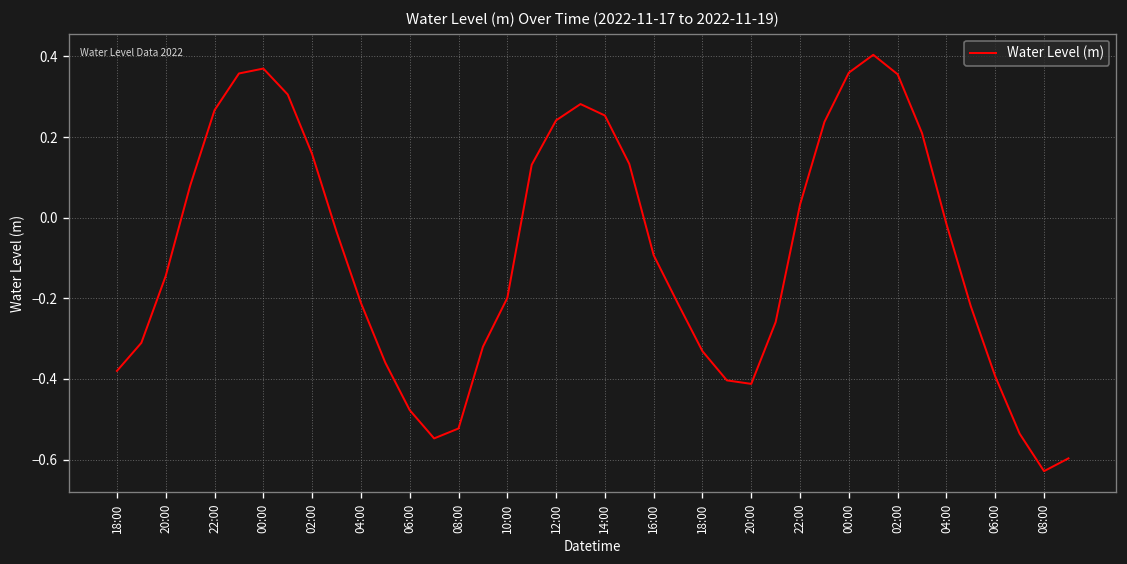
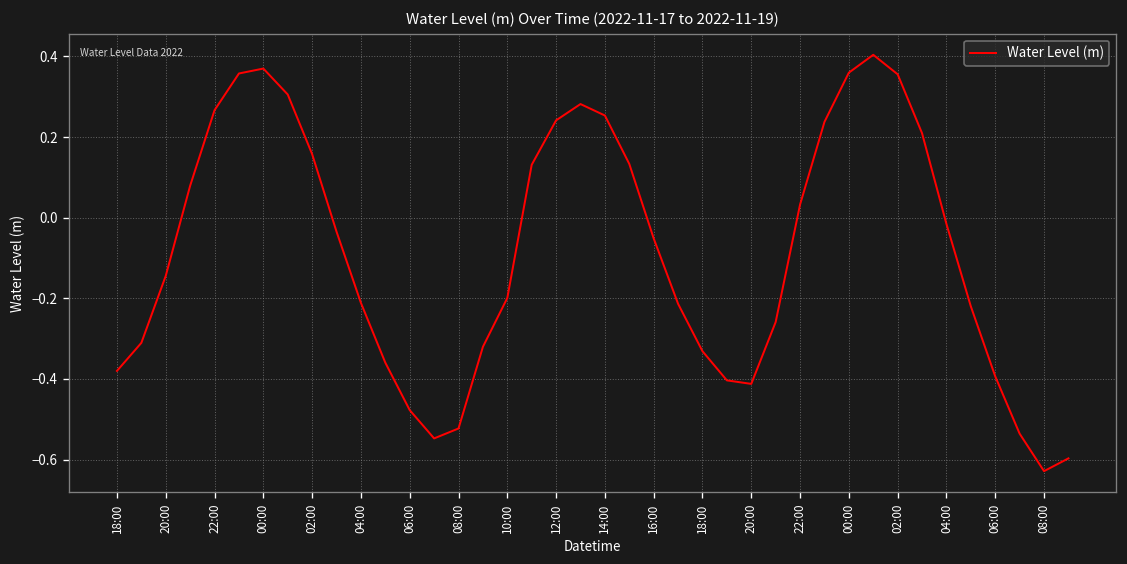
  {
    "10:00": -0.20,
    "12:00": 0.24,
    "14:00": 0.25,
-   "16:00": -0.09
+   "16:00": -0.05
  }
